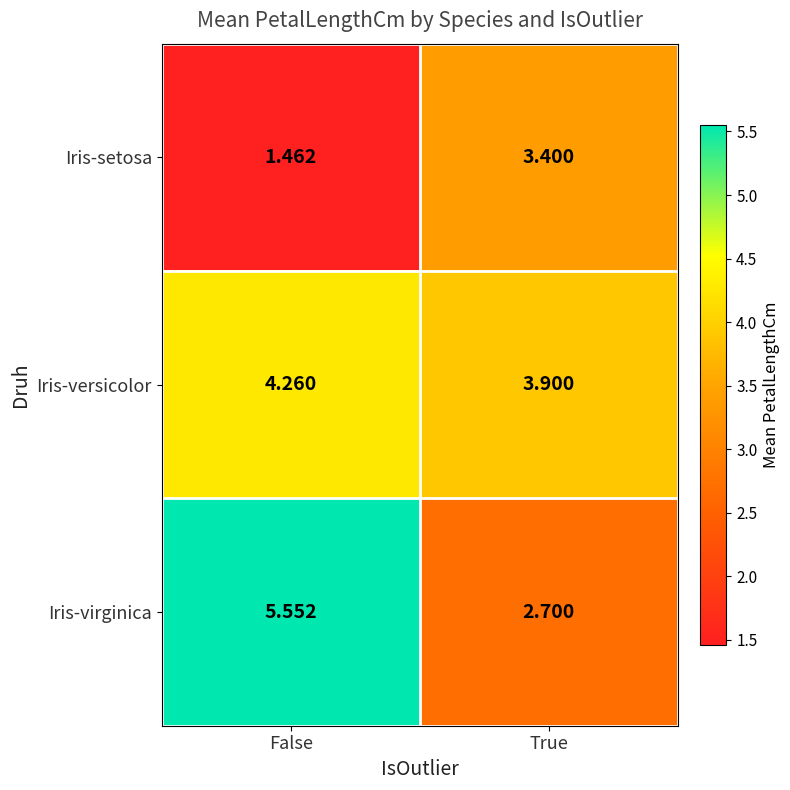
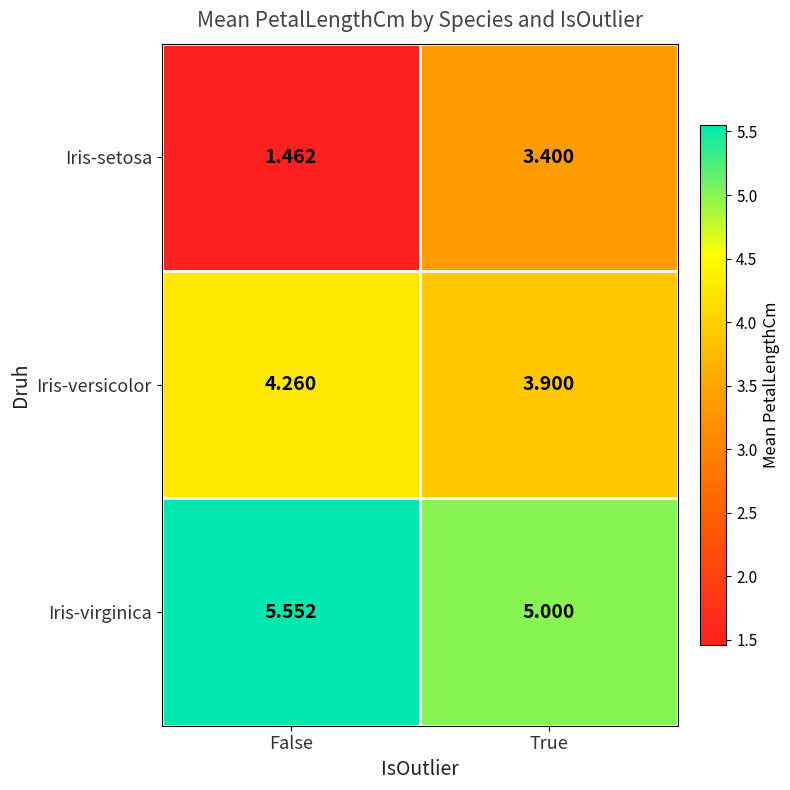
  {
    "Iris-setosa": {
      "False": 1.462,
      "True": 3.400
    },
    "Iris-versicolor": {
      "False": 4.260,
      "True": 3.900
    },
    "Iris-virginica": {
      "False": 5.552,
-     "True": 2.700
+     "True": 5.000
    }
  }
